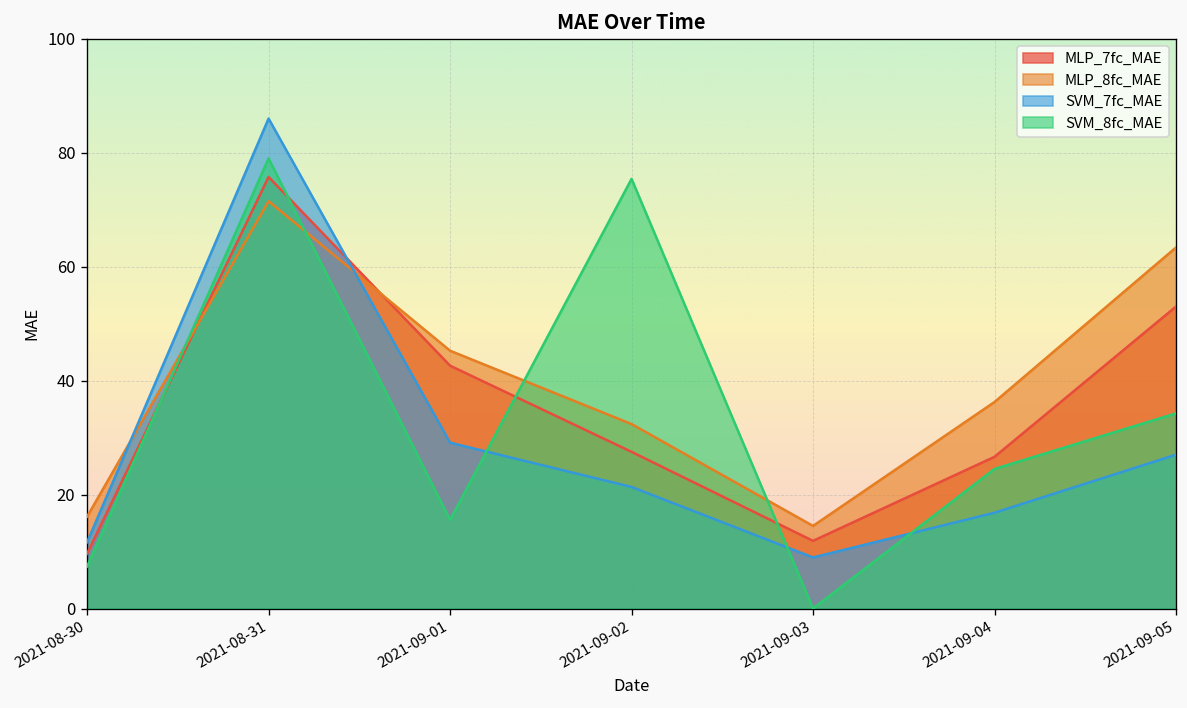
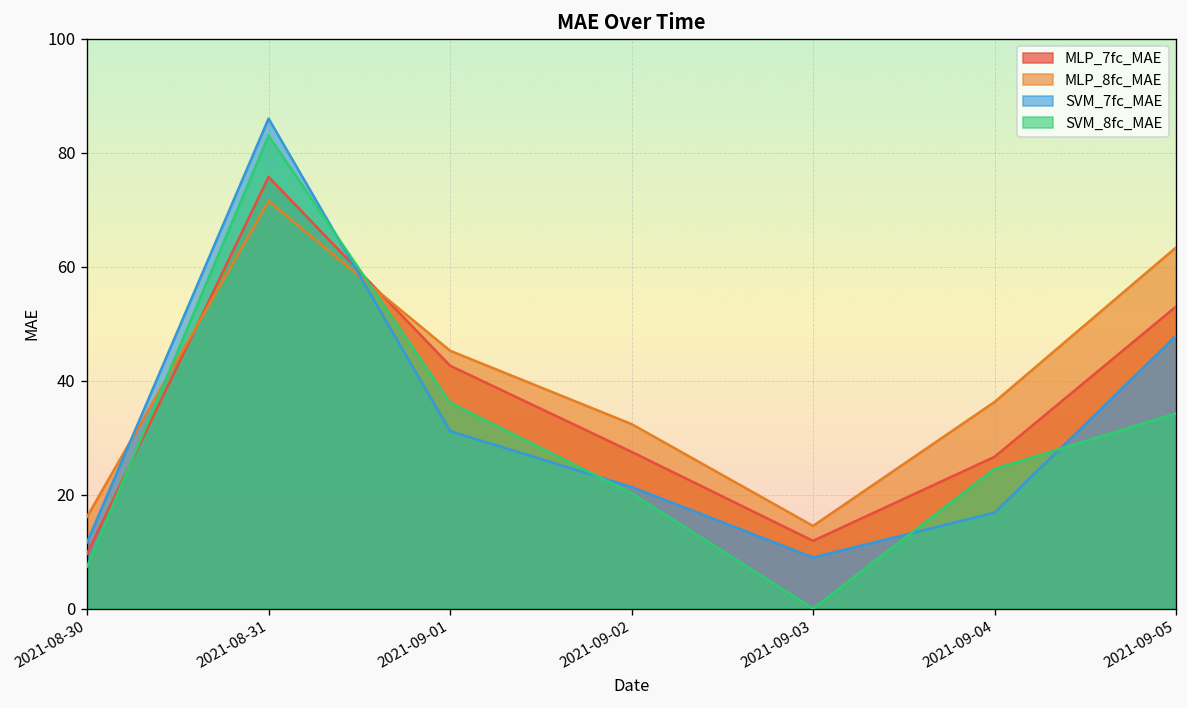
  {
    "SVM_7fc_MAE": {
      "2021-08-30": 12,
      "2021-08-31": 86,
-     "2021-09-01": 29,
+     "2021-09-01": 31,
      "2021-09-02": 21,
      "2021-09-03": 9,
      "2021-09-04": 17,
-     "2021-09-05": 27
+     "2021-09-05": 48
    },
    "SVM_8fc_MAE": {
      "2021-08-30": 7,
-     "2021-08-31": 79,
-     "2021-09-01": 16,
-     "2021-09-02": 75,
+     "2021-08-31": 83,
+     "2021-09-01": 36,
+     "2021-09-02": 20,
      "2021-09-03": 0,
      "2021-09-04": 25,
      "2021-09-05": 34
    }
  }
